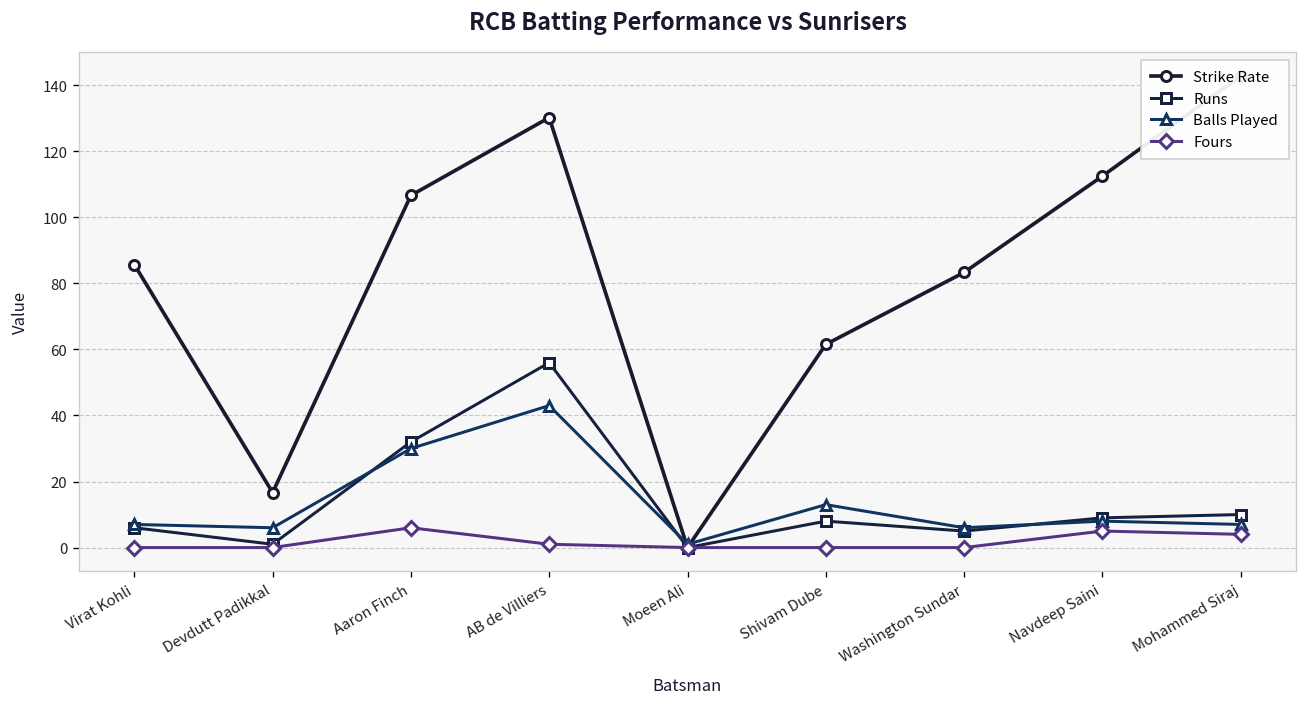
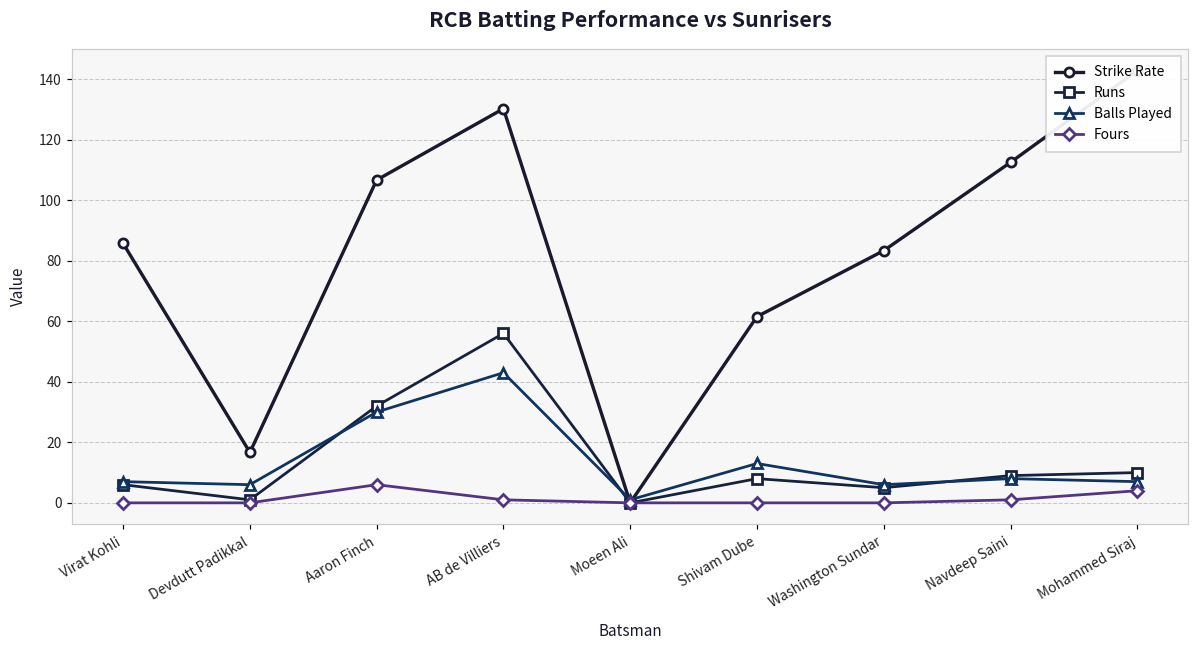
  {
    "Fours": {
      "Virat Kohli": 0,
      "Devdutt Padikkal": 0,
      "Aaron Finch": 6,
      "AB de Villiers": 1,
      "Shivam Dube": 0,
      "Washington Sundar": 0,
-     "Navdeep Saini": 5,
+     "Navdeep Saini": 1,
      "Mohammed Siraj": 4
    }
  }
